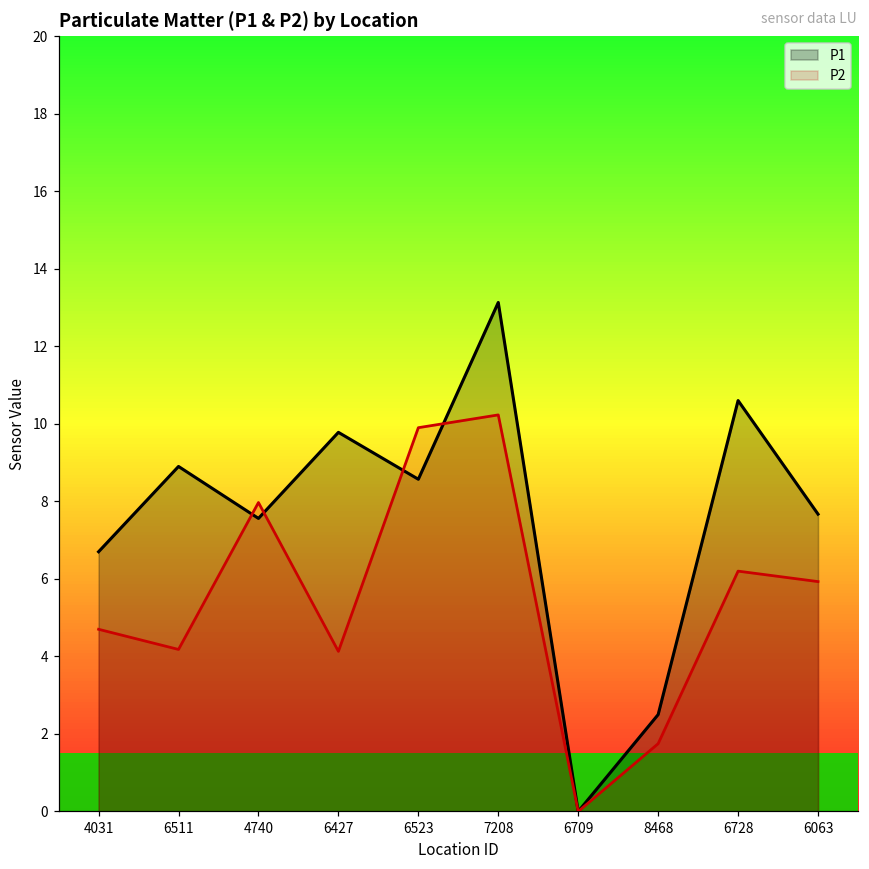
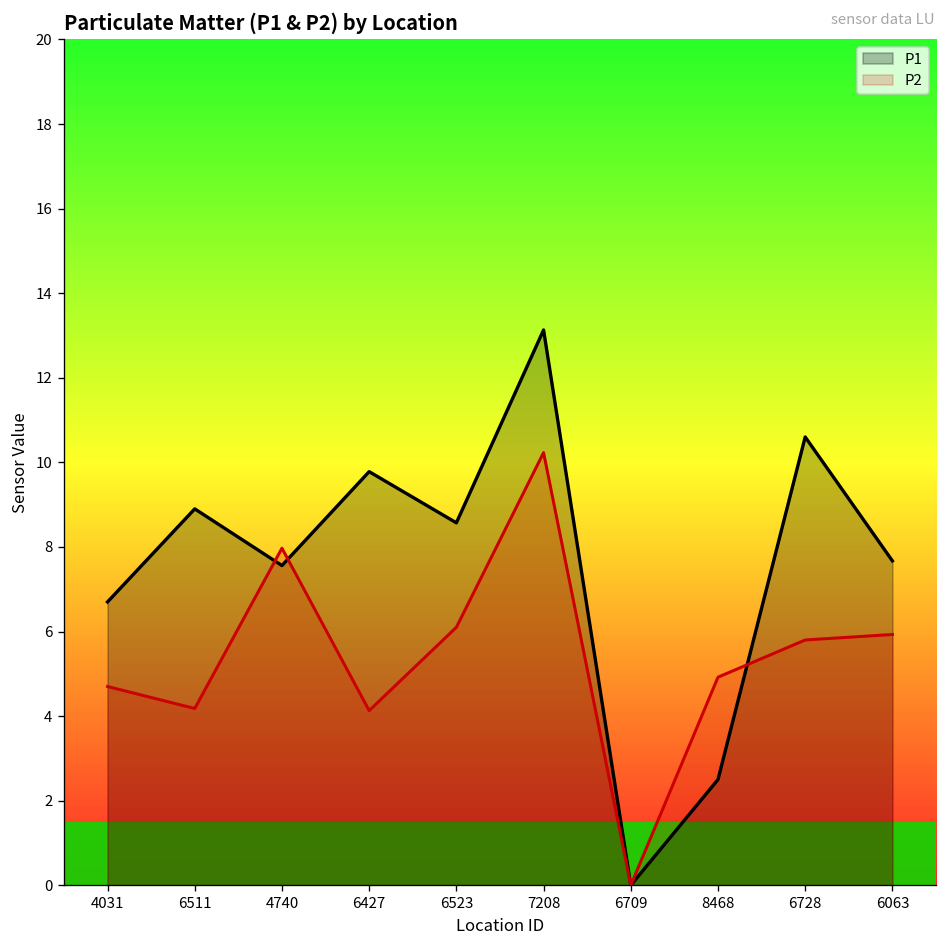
  {
    "P1": {
      "4031": 6.7,
      "6511": 8.9,
      "4740": 7.6,
      "6427": 9.8,
      "6523": 8.6,
      "7208": 13.1,
      "8468": 2.5,
      "6728": 10.6,
      "6063": 7.7
    },
    "P2": {
      "4031": 4.7,
      "6511": 4.2,
      "4740": 8.0,
      "6427": 4.1,
-     "6523": 9.9,
+     "6523": 6.1,
      "7208": 10.2,
-     "8468": 1.8,
-     "6728": 6.2,
+     "8468": 4.9,
+     "6728": 5.8,
      "6063": 5.9
    }
  }
